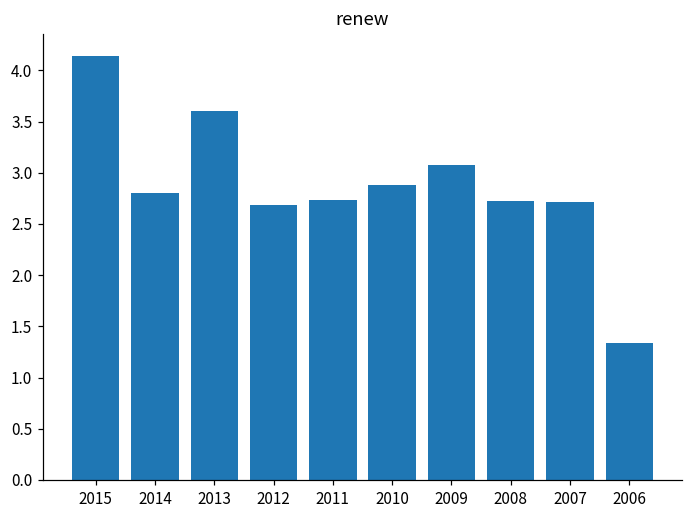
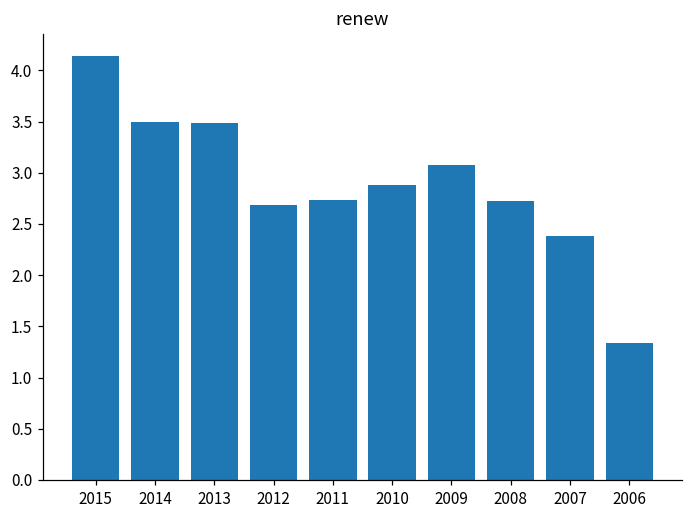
  {
    "2015": 4.1,
-   "2014": 2.8,
-   "2013": 3.6,
+   "2014": 3.5,
+   "2013": 3.5,
    "2012": 2.7,
    "2011": 2.7,
    "2010": 2.9,
    "2009": 3.1,
    "2008": 2.7,
-   "2007": 2.7,
+   "2007": 2.4,
    "2006": 1.3
  }
